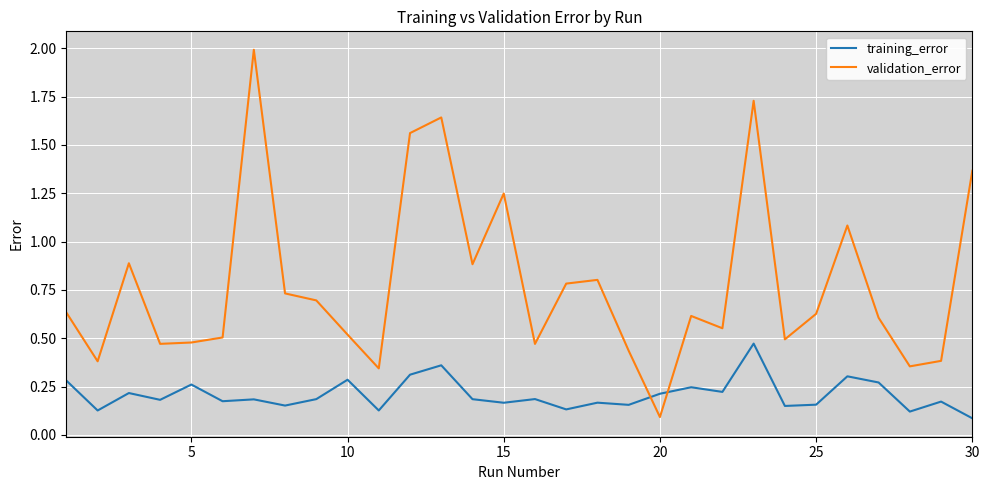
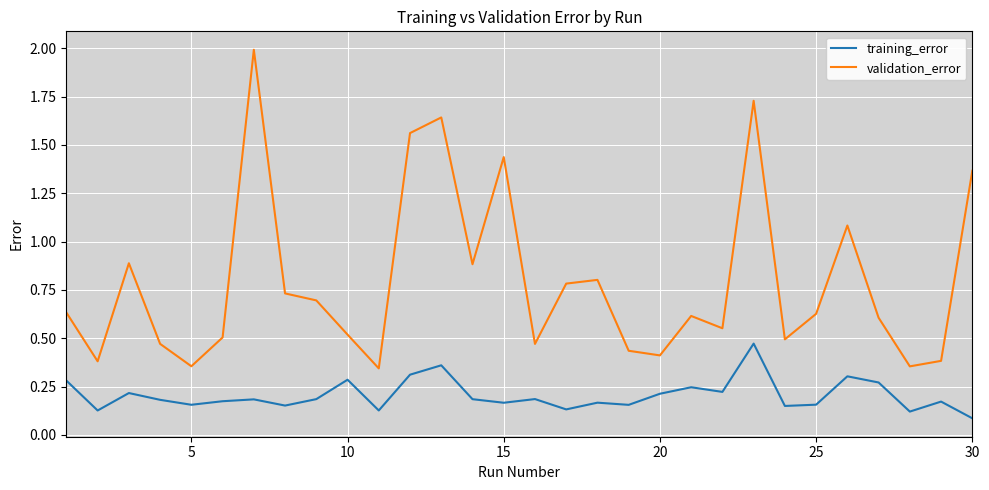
  {
    "training_error": {
-     "5": 0.26,
+     "5": 0.16,
      "10": 0.29,
      "15": 0.17,
      "20": 0.21,
      "25": 0.16,
      "30": 0.09
    },
    "validation_error": {
-     "5": 0.48,
+     "5": 0.36,
      "10": 0.52,
-     "15": 1.25,
-     "20": 0.09,
+     "15": 1.44,
+     "20": 0.41,
      "25": 0.63,
      "30": 1.37
    }
  }
